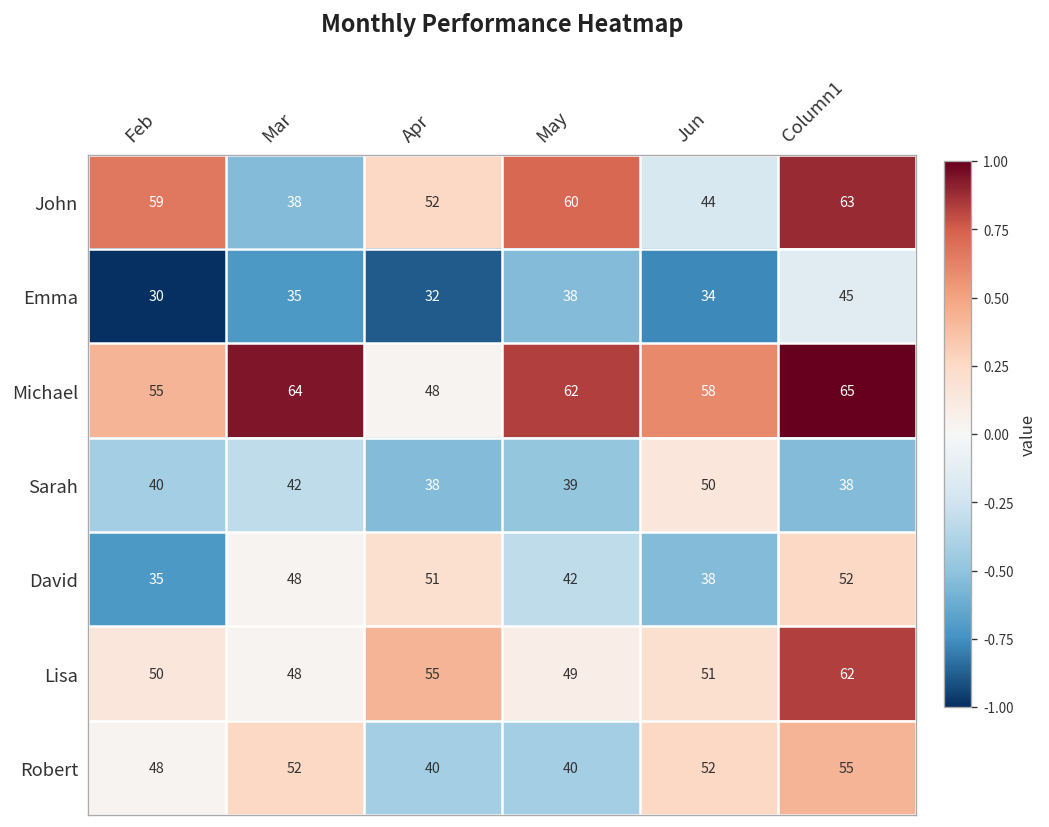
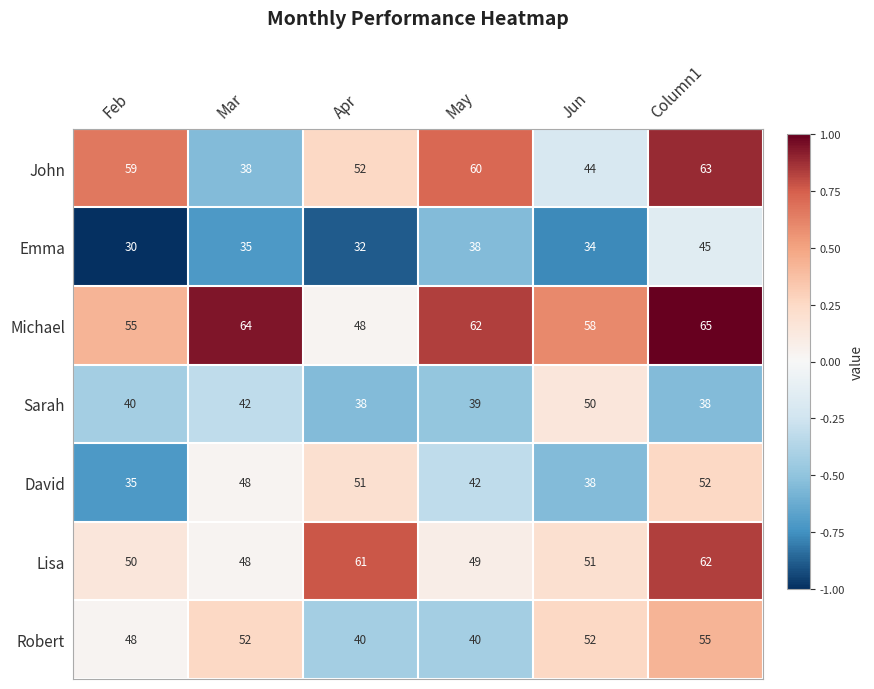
  {
    "John": {
      "Feb": 59,
      "Mar": 38,
      "Apr": 52,
      "May": 60,
      "Jun": 44,
      "Column1": 63
    },
    "Emma": {
      "Feb": 30,
      "Mar": 35,
      "Apr": 32,
      "May": 38,
      "Jun": 34,
      "Column1": 45
    },
    "Michael": {
      "Feb": 55,
      "Mar": 64,
      "Apr": 48,
      "May": 62,
      "Jun": 58,
      "Column1": 65
    },
    "Sarah": {
      "Feb": 40,
      "Mar": 42,
      "Apr": 38,
      "May": 39,
      "Jun": 50,
      "Column1": 38
    },
    "David": {
      "Feb": 35,
      "Mar": 48,
      "Apr": 51,
      "May": 42,
      "Jun": 38,
      "Column1": 52
    },
    "Lisa": {
      "Feb": 50,
      "Mar": 48,
-     "Apr": 55,
+     "Apr": 61,
      "May": 49,
      "Jun": 51,
      "Column1": 62
    },
    "Robert": {
      "Feb": 48,
      "Mar": 52,
      "Apr": 40,
      "May": 40,
      "Jun": 52,
      "Column1": 55
    }
  }
